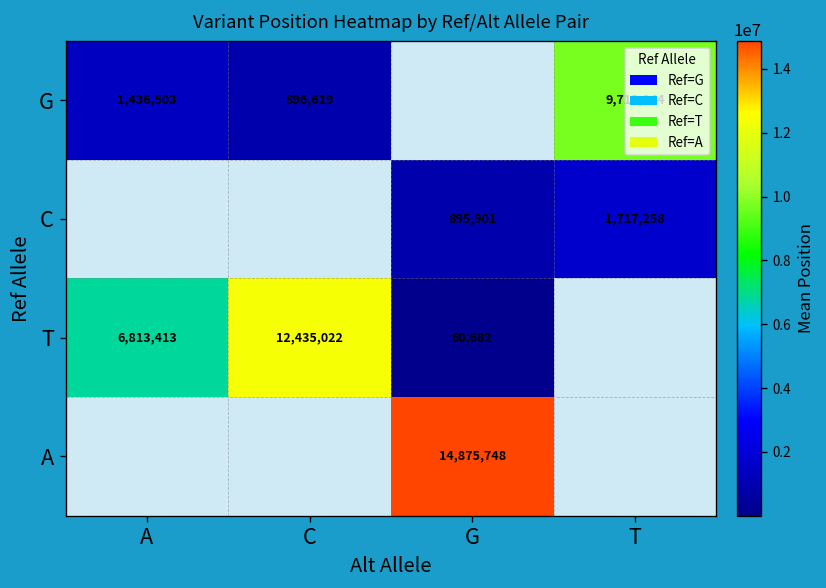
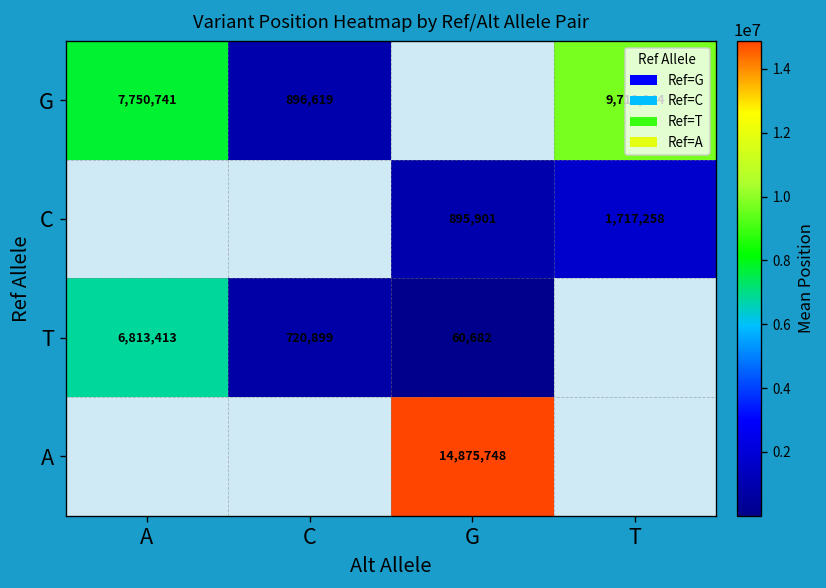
  {
    "G": {
-     "A": "1,436,503",
+     "A": "7,750,741",
      "C": "896,619"
    },
    "C": {
      "G": "895,901",
      "T": "1,717,258"
    },
    "T": {
      "A": "6,813,413",
-     "C": "12,435,022",
+     "C": "720,899",
      "G": "60,682"
    },
    "A": {
      "G": "14,875,748"
    }
  }
